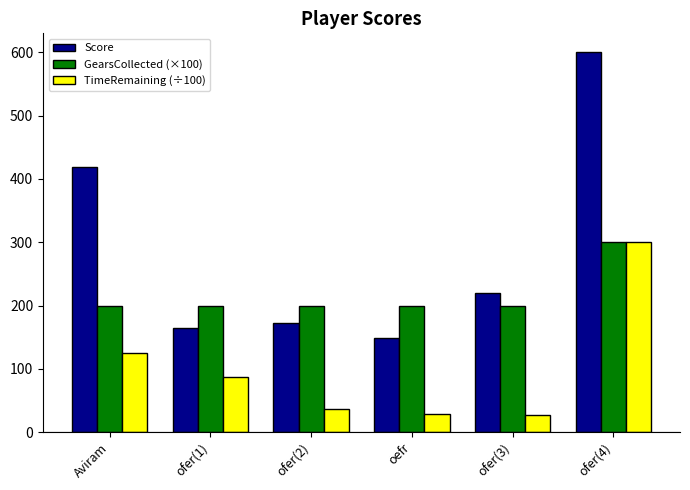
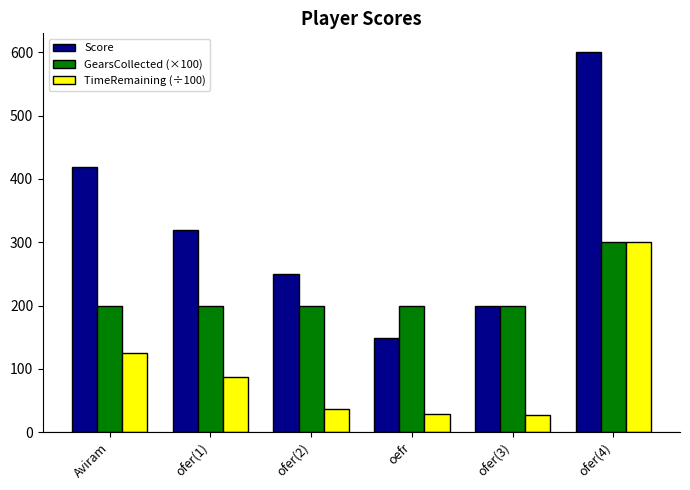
  {
    "Score": {
      "Aviram": 420,
-     "ofer(1)": 160,
-     "ofer(2)": 170,
+     "ofer(1)": 320,
+     "ofer(2)": 250,
      "oefr": 150,
-     "ofer(3)": 220,
+     "ofer(3)": 200,
      "ofer(4)": 600
    },
    "GearsCollected (×100)": {
      "Aviram": 200,
      "ofer(1)": 200,
      "ofer(2)": 200,
      "oefr": 200,
      "ofer(3)": 200,
      "ofer(4)": 300
    },
    "TimeRemaining (÷100)": {
      "Aviram": 120,
      "ofer(1)": 90,
      "ofer(2)": 40,
      "oefr": 30,
      "ofer(3)": 30,
      "ofer(4)": 300
    }
  }
